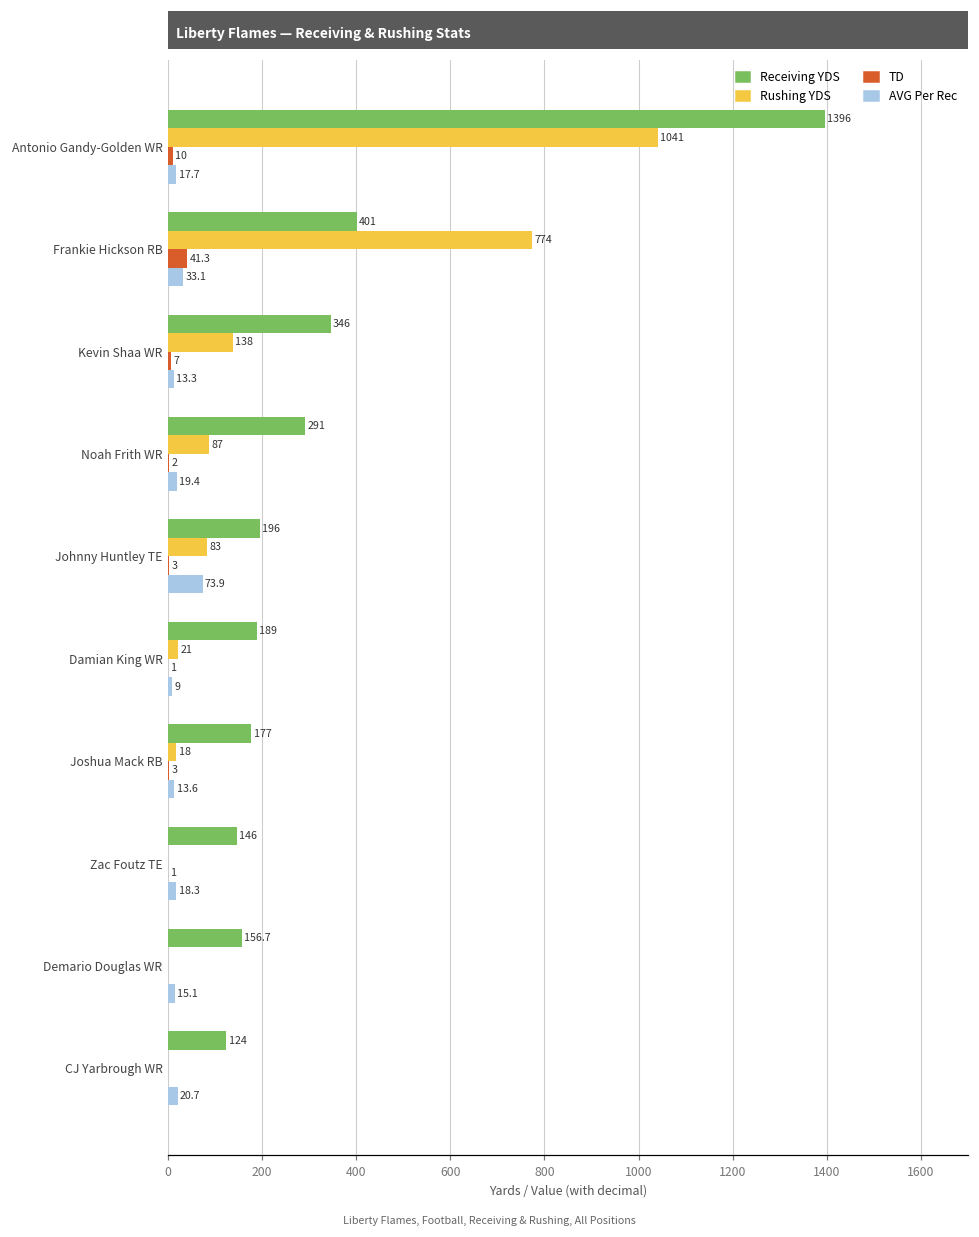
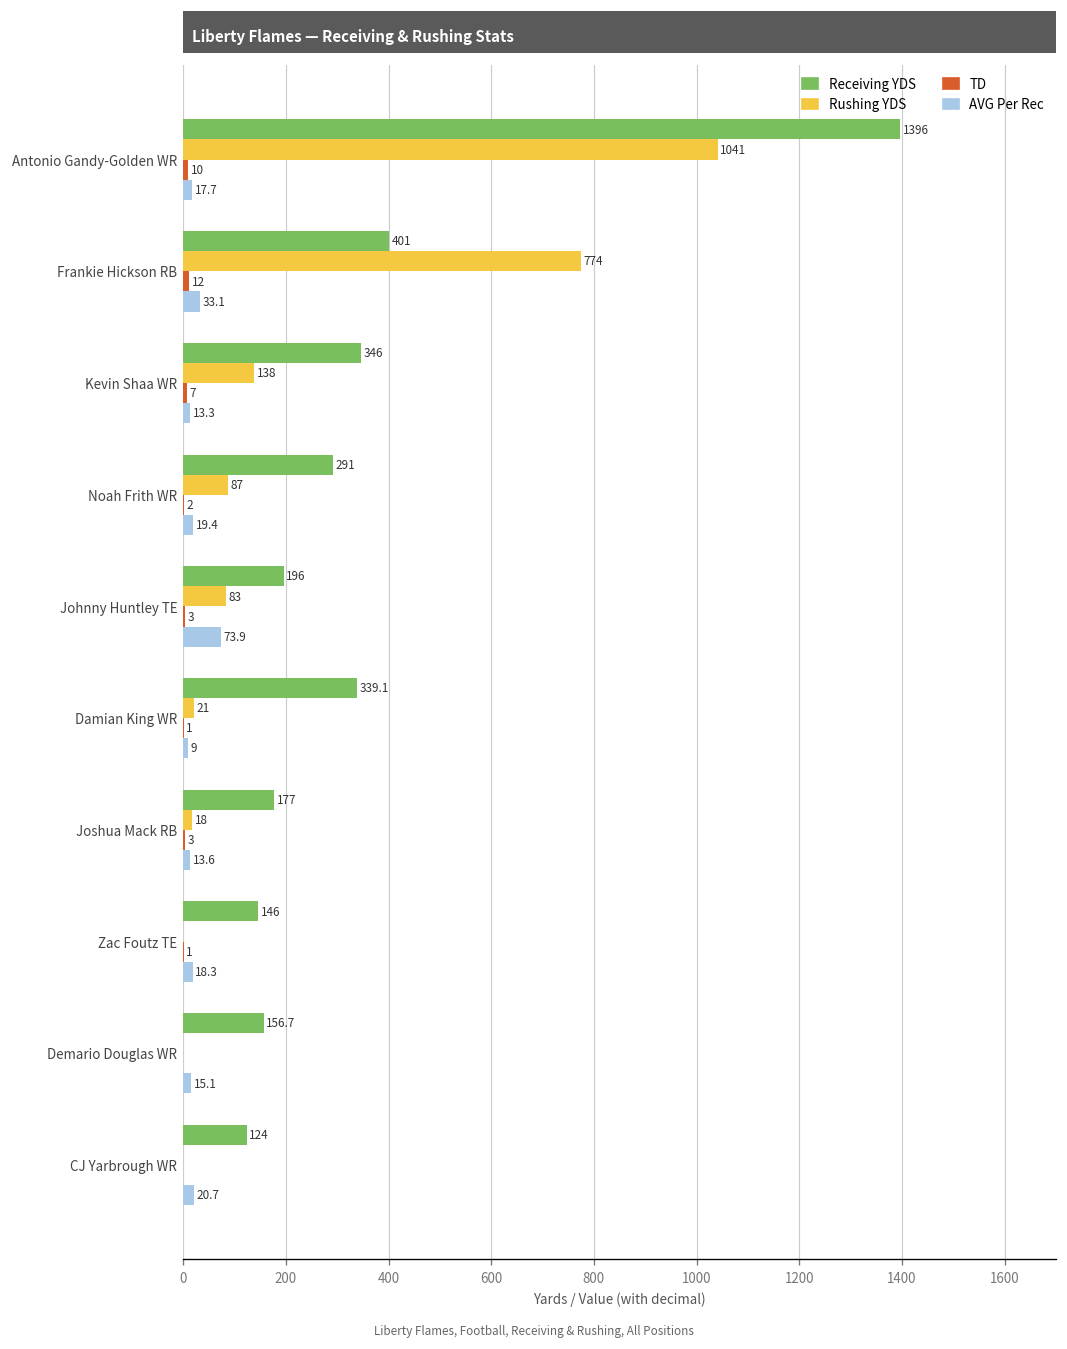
  {
    "Receiving YDS": {
      "Antonio Gandy-Golden WR": 1396,
      "Frankie Hickson RB": 401,
      "Kevin Shaa WR": 346,
      "Noah Frith WR": 291,
      "Johnny Huntley TE": 196,
-     "Damian King WR": 189,
+     "Damian King WR": 339.1,
      "Joshua Mack RB": 177,
      "Zac Foutz TE": 146,
      "Demario Douglas WR": 156.7,
      "CJ Yarbrough WR": 124
    },
    "Rushing YDS": {
      "Antonio Gandy-Golden WR": 1041,
      "Frankie Hickson RB": 774,
      "Kevin Shaa WR": 138,
      "Noah Frith WR": 87,
      "Johnny Huntley TE": 83,
      "Damian King WR": 21,
      "Joshua Mack RB": 18
    },
    "TD": {
      "Antonio Gandy-Golden WR": 10,
-     "Frankie Hickson RB": 41.3,
+     "Frankie Hickson RB": 12,
      "Kevin Shaa WR": 7,
      "Noah Frith WR": 2,
      "Johnny Huntley TE": 3,
      "Damian King WR": 1,
      "Joshua Mack RB": 3,
      "Zac Foutz TE": 1
    },
    "AVG Per Rec": {
      "Antonio Gandy-Golden WR": 17.7,
      "Frankie Hickson RB": 33.1,
      "Kevin Shaa WR": 13.3,
      "Noah Frith WR": 19.4,
      "Johnny Huntley TE": 73.9,
      "Damian King WR": 9,
      "Joshua Mack RB": 13.6,
      "Zac Foutz TE": 18.3,
      "Demario Douglas WR": 15.1,
      "CJ Yarbrough WR": 20.7
    }
  }
